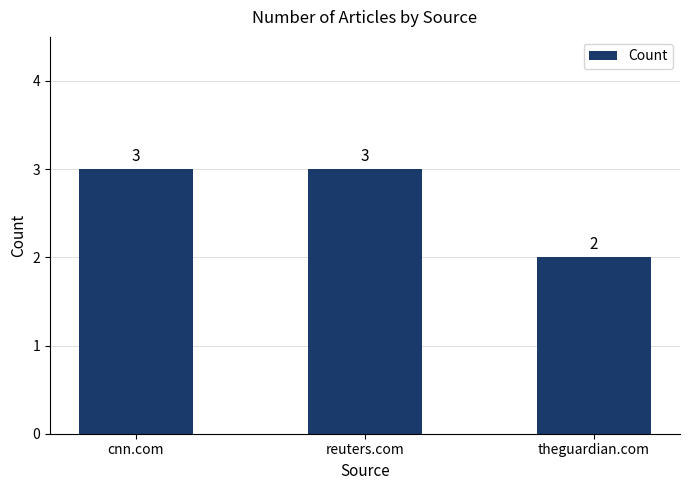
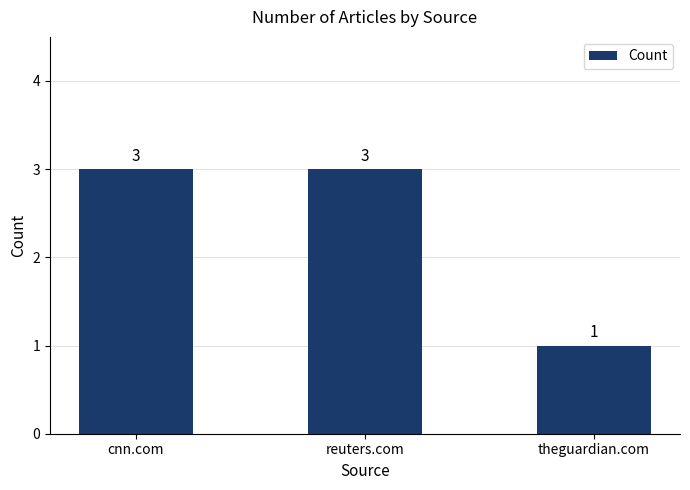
  {
    "cnn.com": 3,
    "reuters.com": 3,
-   "theguardian.com": 2
+   "theguardian.com": 1
  }
